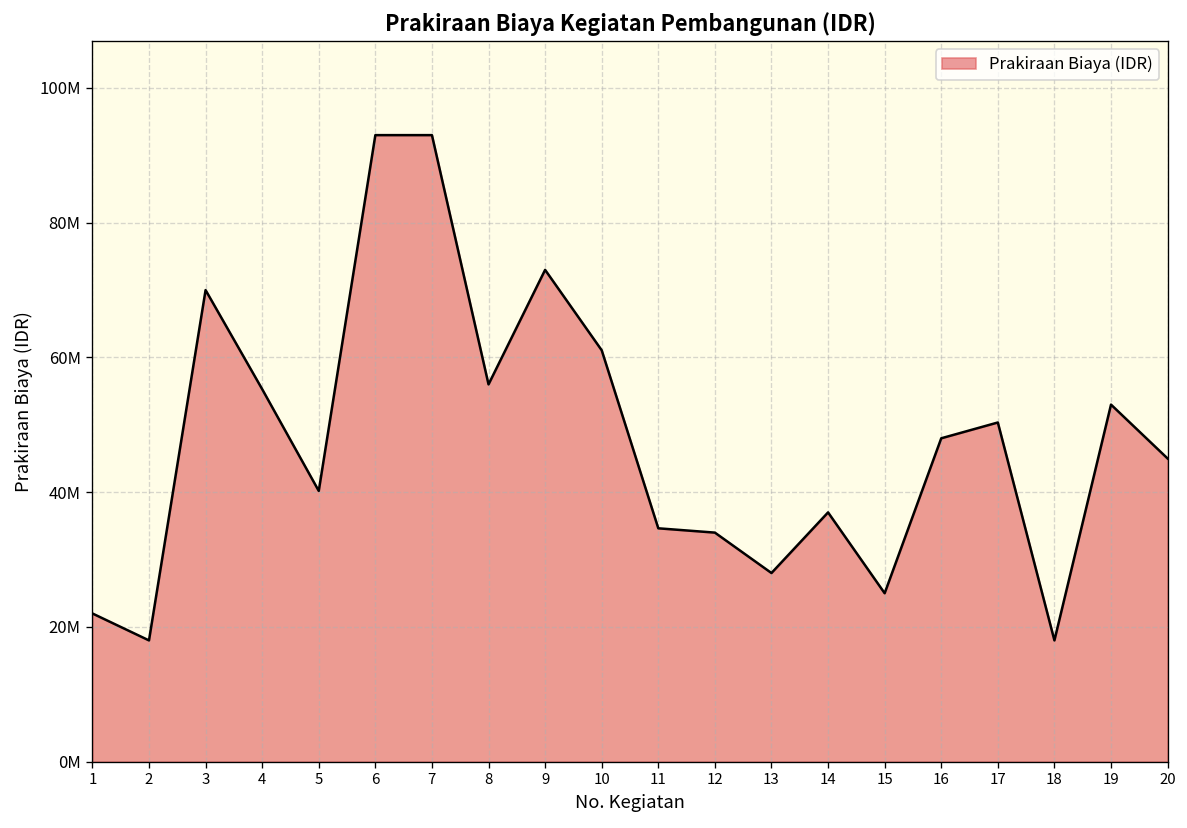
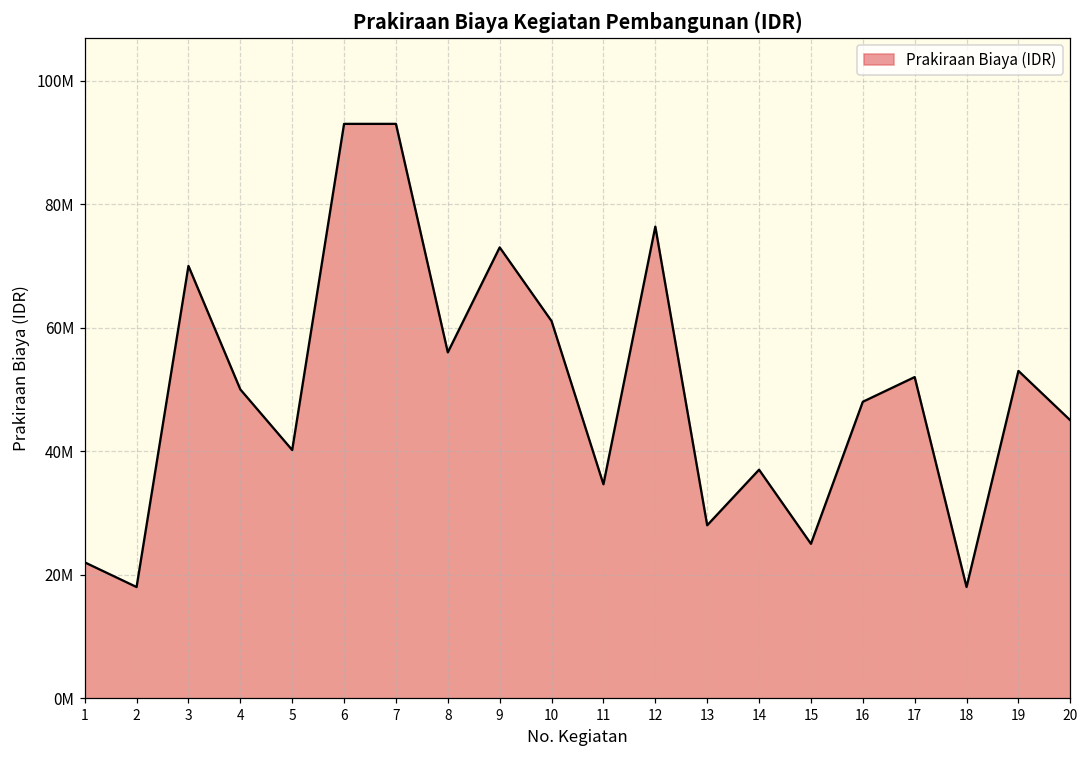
  {
    "1": 22000000,
    "2": 18000000,
    "3": 70000000,
-   "4": 55000000,
+   "4": 50000000,
    "5": 40000000,
    "6": 93000000,
    "7": 93000000,
    "8": 56000000,
    "9": 73000000,
    "10": 61000000,
    "11": 35000000,
-   "12": 34000000,
+   "12": 76000000,
    "13": 28000000,
    "14": 37000000,
    "15": 25000000,
    "16": 48000000,
-   "17": 50000000,
+   "17": 52000000,
    "18": 18000000,
    "19": 53000000,
    "20": 45000000
  }
